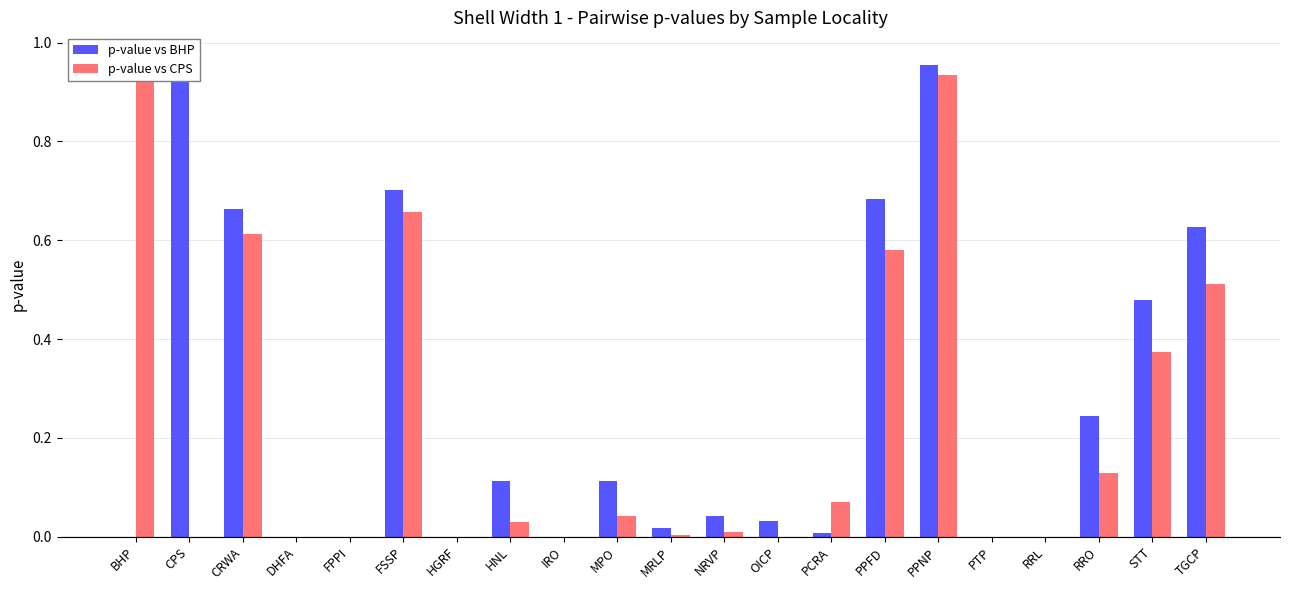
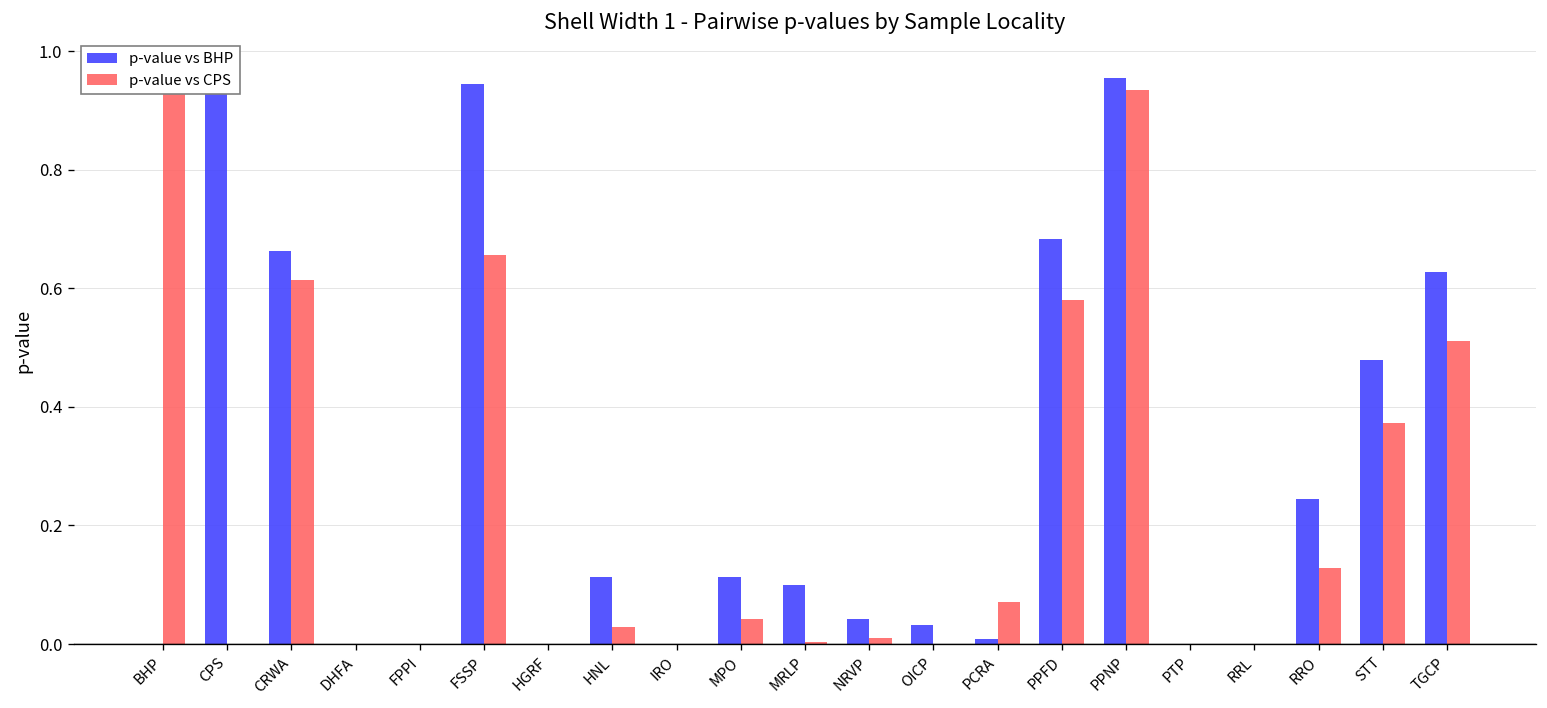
  {
    "p-value vs BHP": {
      "BHP": 0.00,
      "CRWA": 0.66,
-     "FSSP": 0.70,
+     "FSSP": 0.94,
      "HNL": 0.11,
      "MPO": 0.11,
-     "MRLP": 0.02,
+     "MRLP": 0.10,
      "NRVP": 0.04,
      "OICP": 0.03,
      "PCRA": 0.01,
      "PPFD": 0.68,
      "PPNP": 0.96,
      "RRO": 0.24,
      "STT": 0.48,
      "TGCP": 0.63
    },
    "p-value vs CPS": {
      "CPS": 0.00,
      "CRWA": 0.61,
      "FSSP": 0.66,
      "HNL": 0.03,
      "MPO": 0.04,
      "NRVP": 0.01,
      "PCRA": 0.07,
      "PPFD": 0.58,
      "PPNP": 0.93,
      "RRO": 0.13,
      "STT": 0.37,
      "TGCP": 0.51
    }
  }
